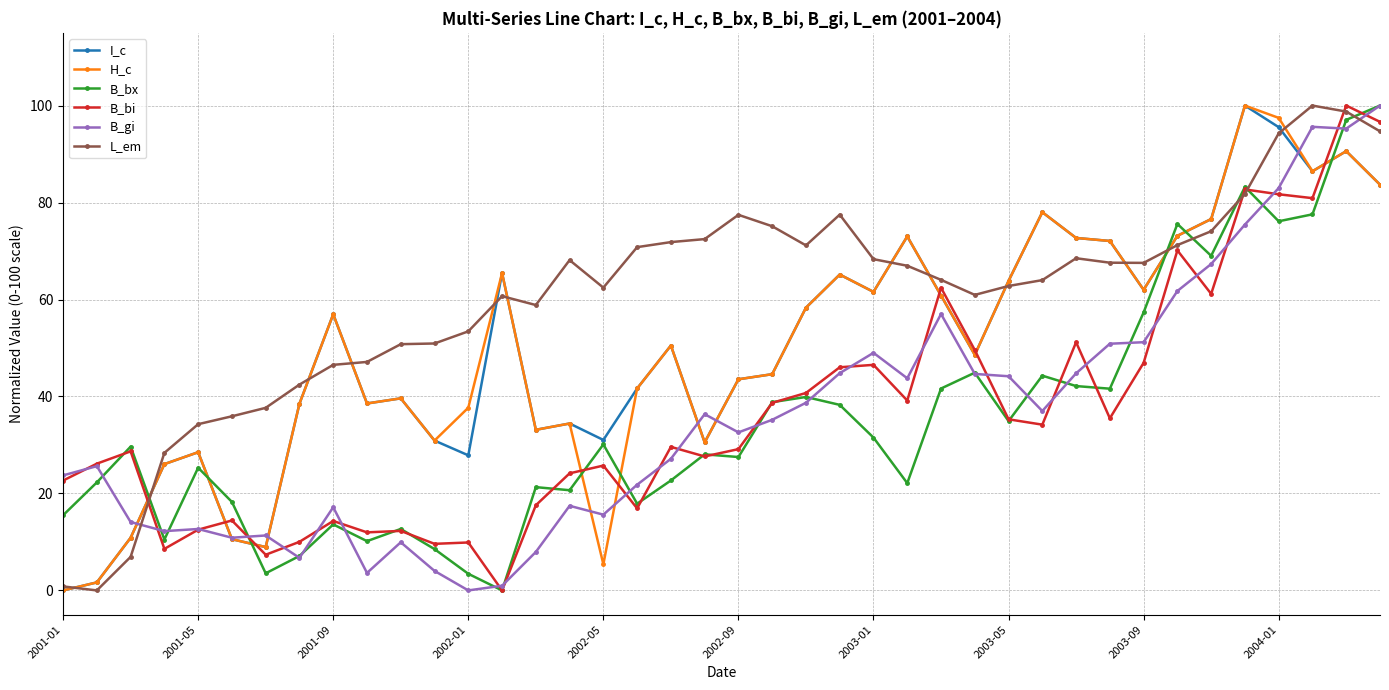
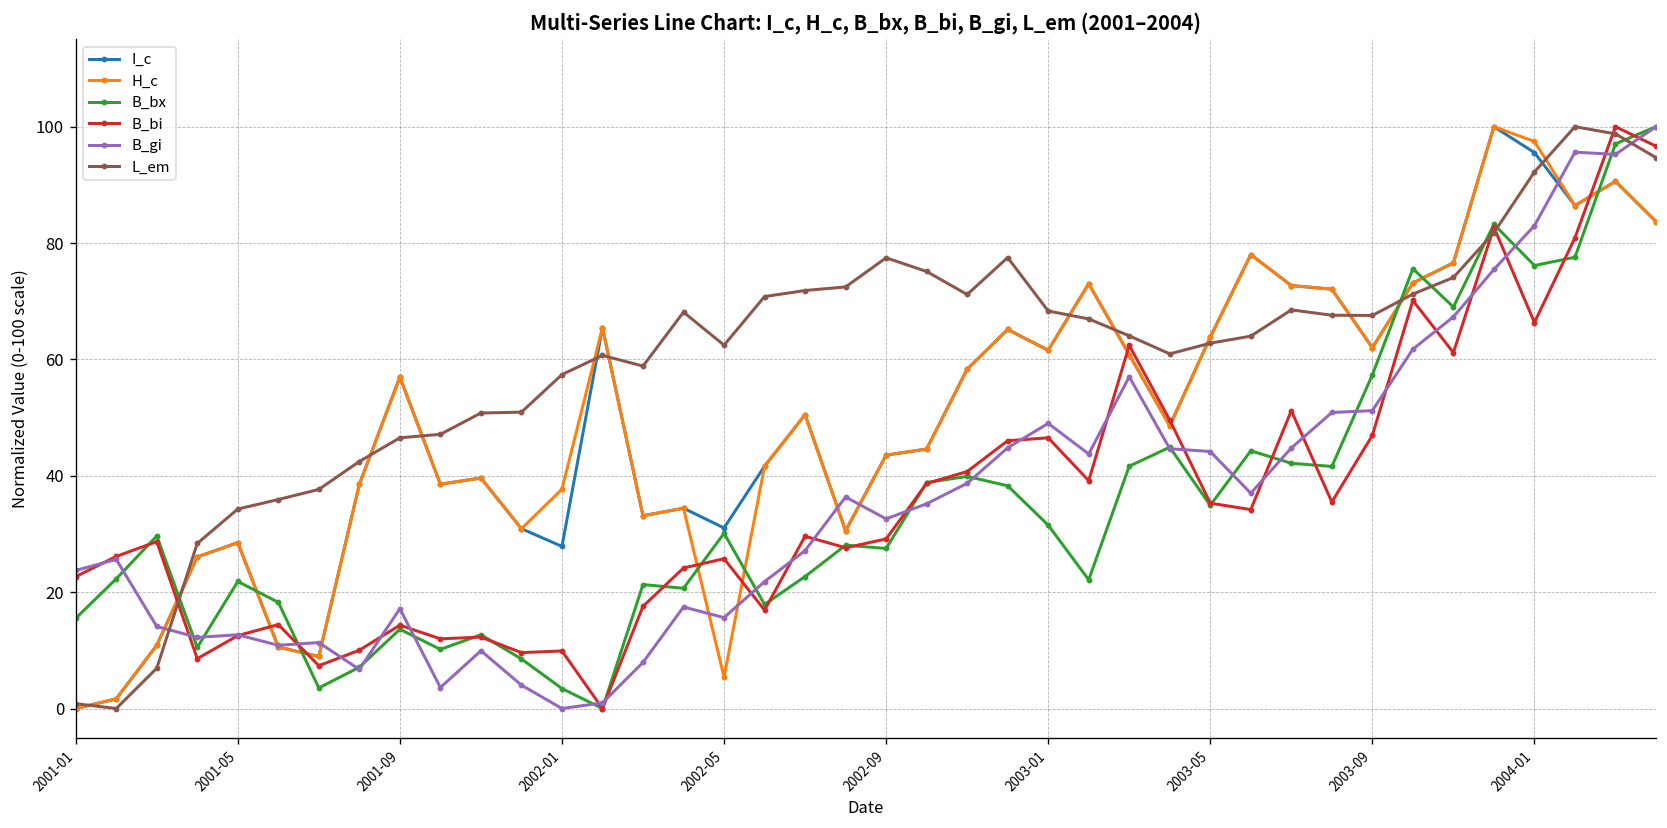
  {
    "I_c": {
      "2002-01": 28,
      "2002-05": 31,
      "2004-01": 96
    },
    "H_c": {
      "2002-01": 38,
      "2002-05": 5,
      "2004-01": 97
    },
    "B_bx": {
      "2001-01": 16,
-     "2001-05": 25,
+     "2001-05": 22,
      "2001-09": 14,
      "2002-01": 3,
      "2002-05": 30,
      "2002-09": 28,
      "2003-01": 32,
      "2003-09": 57,
      "2004-01": 76
    },
    "B_bi": {
      "2001-01": 23,
      "2001-09": 14,
      "2002-01": 10,
      "2002-05": 26,
      "2002-09": 29,
      "2003-01": 47,
      "2003-09": 47,
-     "2004-01": 82
+     "2004-01": 66
    },
    "B_gi": {
      "2001-01": 24,
      "2001-09": 17,
      "2002-01": 0,
      "2002-05": 16,
      "2002-09": 33,
      "2003-01": 49,
      "2003-05": 44,
      "2003-09": 51,
      "2004-01": 83
    },
    "L_em": {
      "2001-01": 1,
      "2001-05": 34,
      "2001-09": 47,
-     "2002-01": 53,
+     "2002-01": 57,
      "2002-05": 62,
      "2002-09": 77,
      "2003-01": 68,
      "2003-05": 63,
      "2003-09": 68,
-     "2004-01": 94
+     "2004-01": 92
    }
  }
